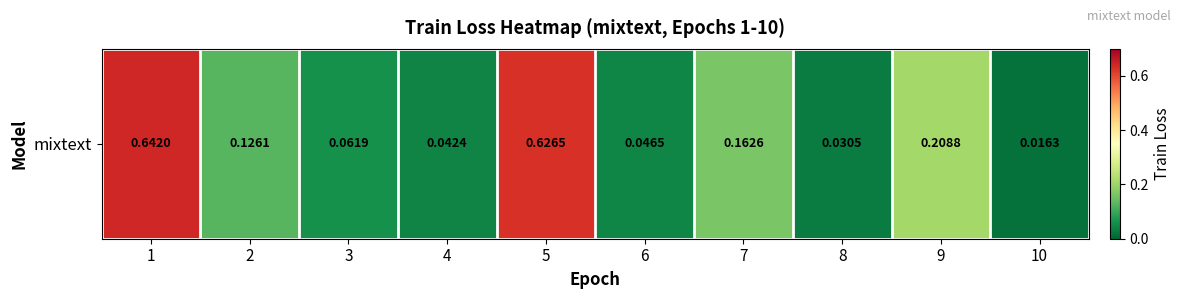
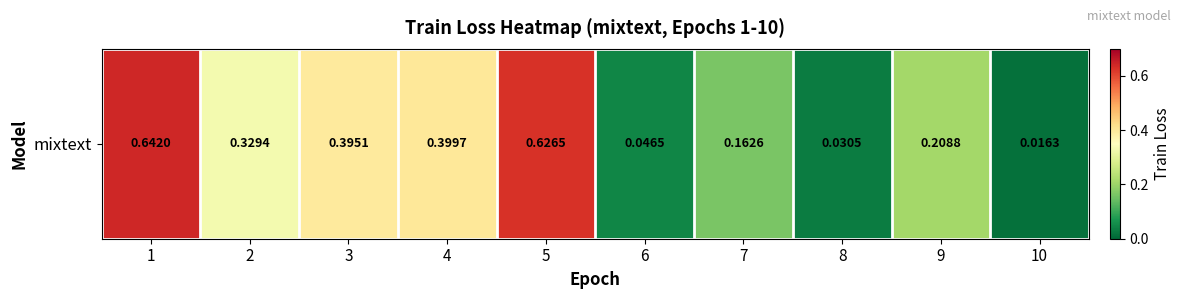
  {
    "mixtext": {
      "1": 0.6420,
-     "2": 0.1261,
-     "3": 0.0619,
-     "4": 0.0424,
+     "2": 0.3294,
+     "3": 0.3951,
+     "4": 0.3997,
      "5": 0.6265,
      "6": 0.0465,
      "7": 0.1626,
      "8": 0.0305,
      "9": 0.2088,
      "10": 0.0163
    }
  }
